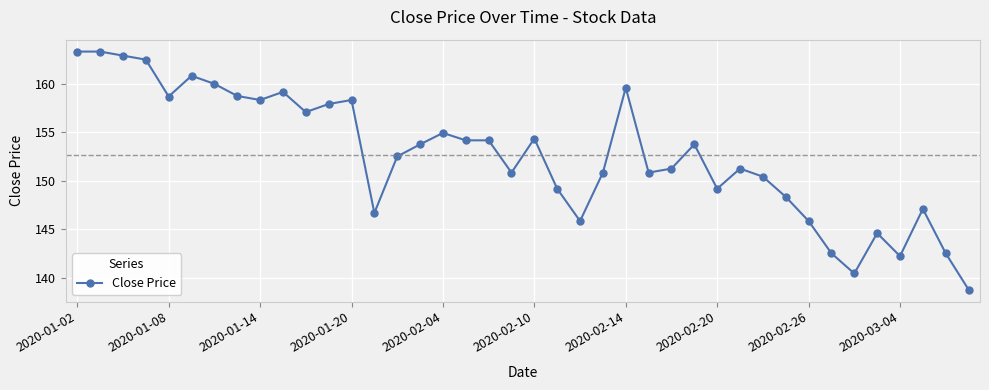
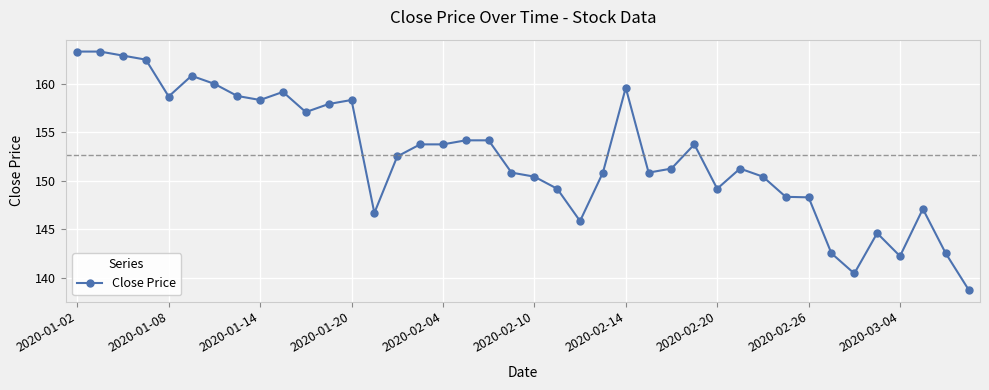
  {
    "2020-01-02": 163,
    "2020-01-08": 159,
    "2020-01-14": 158,
    "2020-01-20": 158,
-   "2020-02-04": 155,
-   "2020-02-10": 154,
+   "2020-02-04": 154,
+   "2020-02-10": 150,
    "2020-02-14": 160,
    "2020-02-20": 149,
-   "2020-02-26": 146,
+   "2020-02-26": 148,
    "2020-03-04": 142
  }
